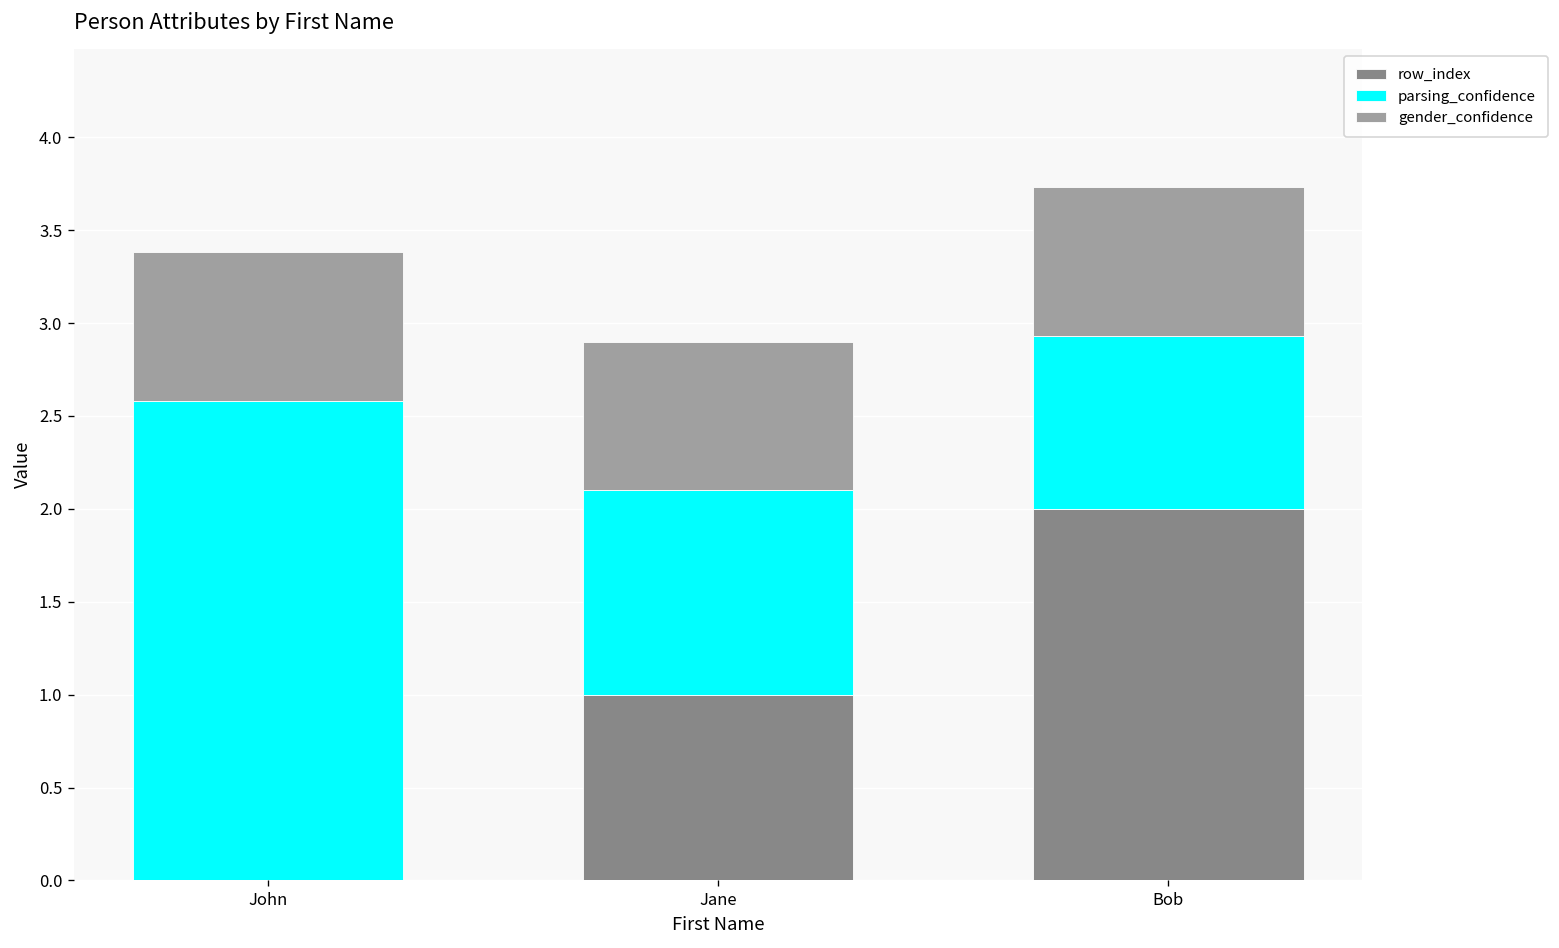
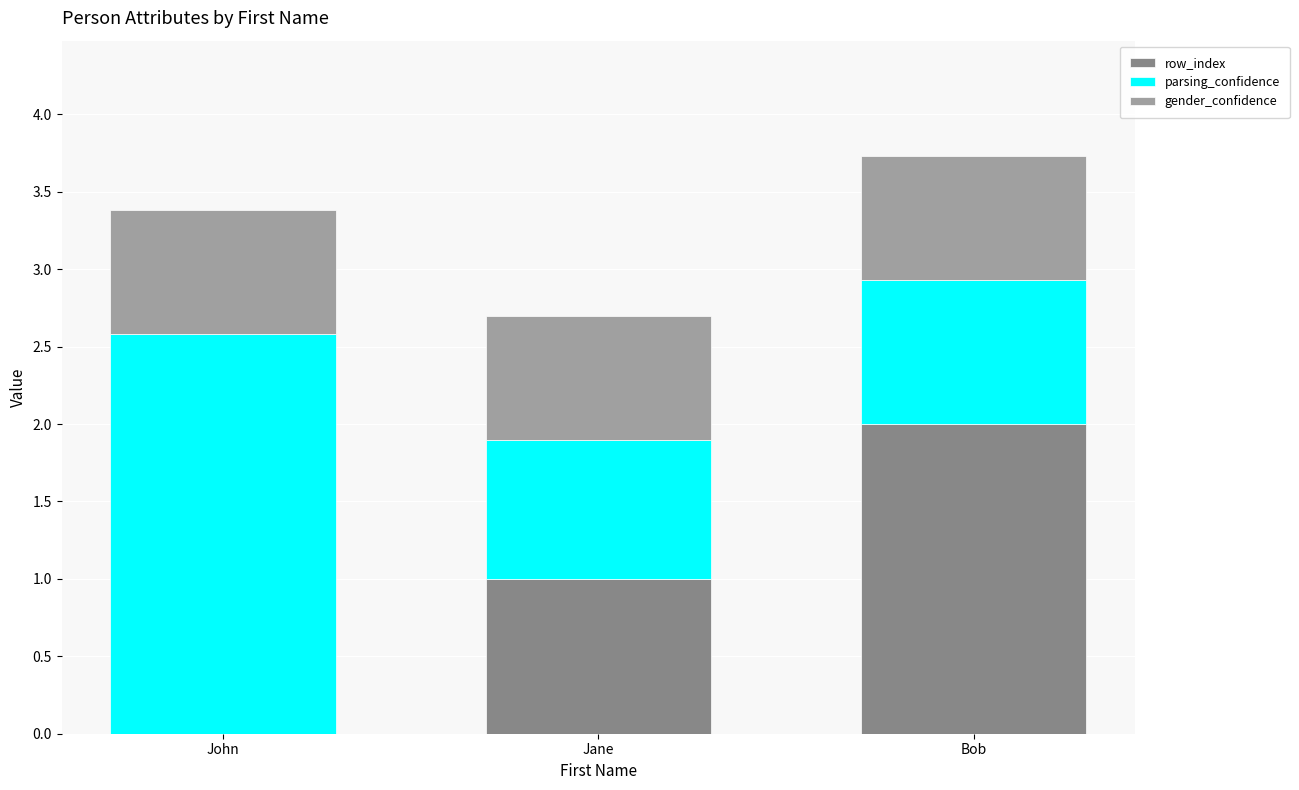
  {
    "parsing_confidence": {
      "John": 2.58,
-     "Jane": 1.1,
+     "Jane": 0.9,
      "Bob": 0.93
    }
  }
